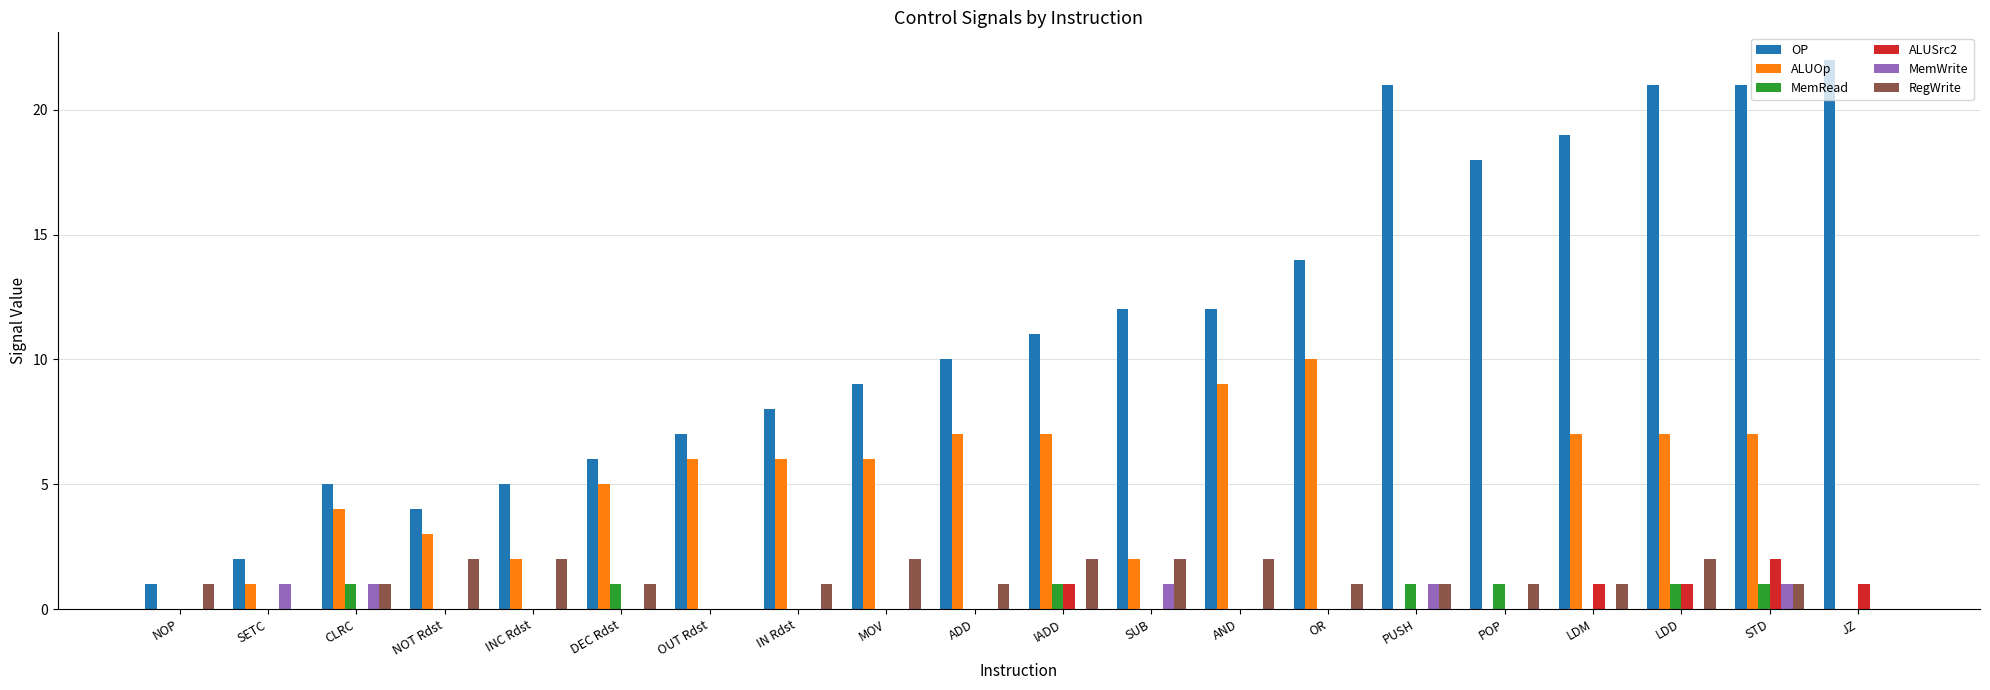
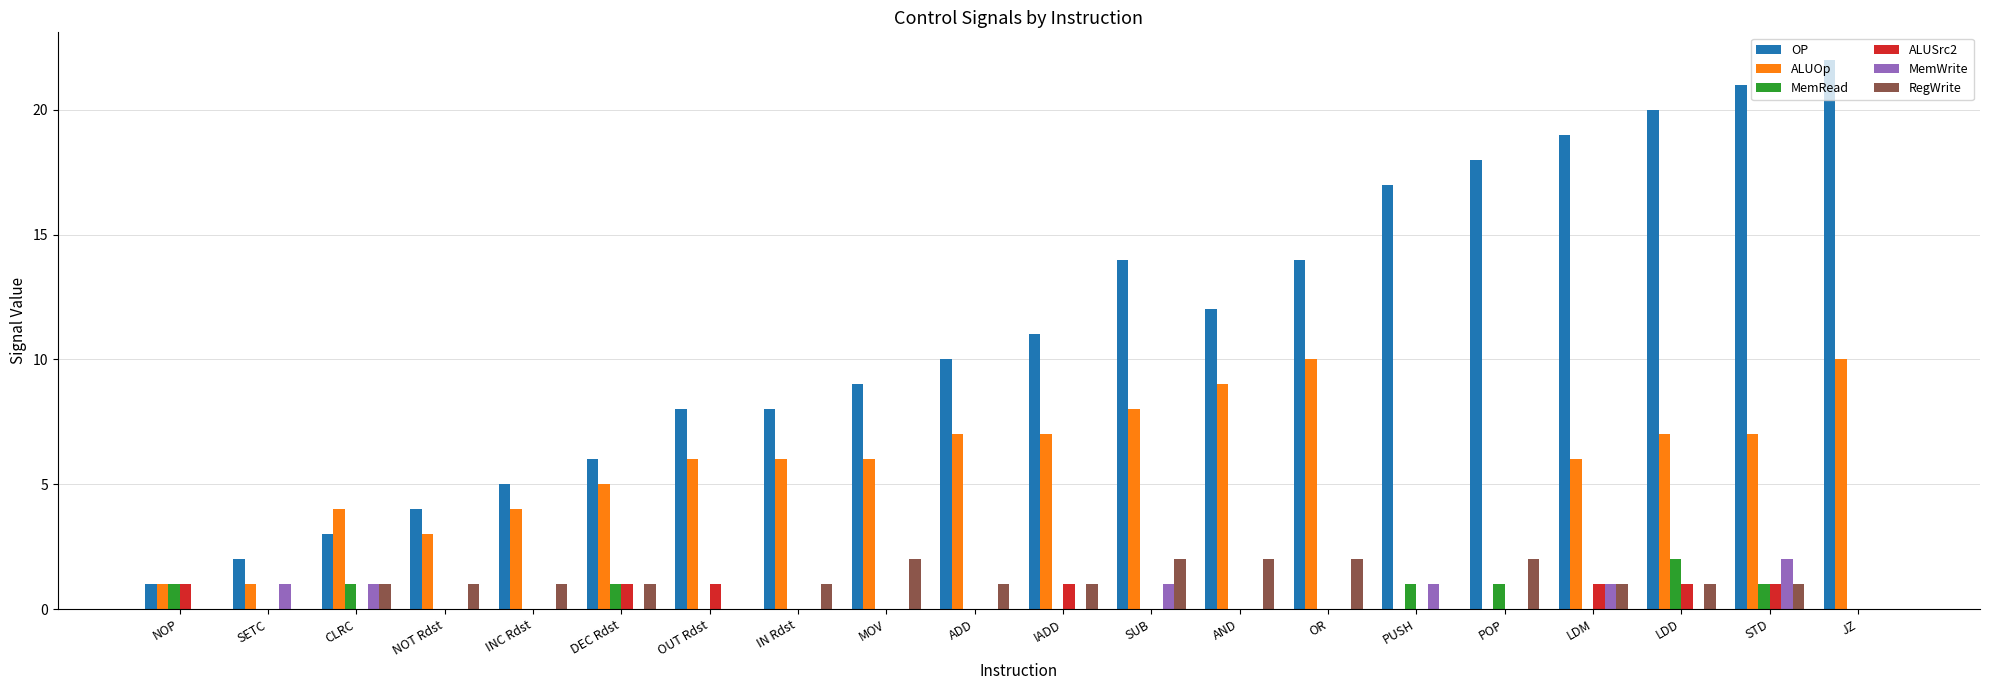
  {
    "OP": {
      "NOP": 1,
      "SETC": 2,
-     "CLRC": 5,
+     "CLRC": 3,
      "NOT Rdst": 4,
      "INC Rdst": 5,
      "DEC Rdst": 6,
-     "OUT Rdst": 7,
+     "OUT Rdst": 8,
      "IN Rdst": 8,
      "MOV": 9,
      "ADD": 10,
      "IADD": 11,
-     "SUB": 12,
+     "SUB": 14,
      "AND": 12,
      "OR": 14,
-     "PUSH": 21,
+     "PUSH": 17,
      "POP": 18,
      "LDM": 19,
-     "LDD": 21,
+     "LDD": 20,
      "STD": 21
    },
    "ALUOp": {
-     "NOP": 0,
+     "NOP": 1,
      "SETC": 1,
      "CLRC": 4,
      "NOT Rdst": 3,
-     "INC Rdst": 2,
+     "INC Rdst": 4,
      "DEC Rdst": 5,
      "OUT Rdst": 6,
      "IN Rdst": 6,
      "MOV": 6,
      "ADD": 7,
      "IADD": 7,
-     "SUB": 2,
+     "SUB": 8,
      "AND": 9,
      "OR": 10,
      "PUSH": 0,
      "POP": 0,
-     "LDM": 7,
+     "LDM": 6,
      "LDD": 7,
      "STD": 7,
-     "JZ": 0
+     "JZ": 10
    },
    "MemRead": {
-     "NOP": 0,
+     "NOP": 1,
      "SETC": 0,
      "CLRC": 1,
      "NOT Rdst": 0,
      "INC Rdst": 0,
      "DEC Rdst": 1,
      "OUT Rdst": 0,
      "IN Rdst": 0,
      "MOV": 0,
      "ADD": 0,
-     "IADD": 1,
+     "IADD": 0,
      "SUB": 0,
      "AND": 0,
      "OR": 0,
      "PUSH": 1,
      "POP": 1,
      "LDM": 0,
-     "LDD": 1,
+     "LDD": 2,
      "STD": 1,
      "JZ": 0
    },
    "ALUSrc2": {
-     "NOP": 0,
+     "NOP": 1,
      "SETC": 0,
      "CLRC": 0,
      "NOT Rdst": 0,
      "INC Rdst": 0,
-     "DEC Rdst": 0,
-     "OUT Rdst": 0,
+     "DEC Rdst": 1,
+     "OUT Rdst": 1,
      "IN Rdst": 0,
      "MOV": 0,
      "ADD": 0,
      "IADD": 1,
      "SUB": 0,
      "AND": 0,
      "OR": 0,
      "PUSH": 0,
      "POP": 0,
      "LDM": 1,
      "LDD": 1,
-     "STD": 2,
-     "JZ": 1
+     "STD": 1,
+     "JZ": 0
    },
    "MemWrite": {
      "NOP": 0,
      "SETC": 1,
      "CLRC": 1,
      "NOT Rdst": 0,
      "INC Rdst": 0,
      "DEC Rdst": 0,
      "OUT Rdst": 0,
      "IN Rdst": 0,
      "MOV": 0,
      "ADD": 0,
      "IADD": 0,
      "SUB": 1,
      "AND": 0,
      "OR": 0,
      "PUSH": 1,
      "POP": 0,
-     "LDM": 0,
+     "LDM": 1,
      "LDD": 0,
-     "STD": 1,
+     "STD": 2,
      "JZ": 0
    },
    "RegWrite": {
-     "NOP": 1,
+     "NOP": 0,
      "SETC": 0,
      "CLRC": 1,
-     "NOT Rdst": 2,
-     "INC Rdst": 2,
+     "NOT Rdst": 1,
+     "INC Rdst": 1,
      "DEC Rdst": 1,
      "OUT Rdst": 0,
      "IN Rdst": 1,
      "MOV": 2,
      "ADD": 1,
-     "IADD": 2,
+     "IADD": 1,
      "SUB": 2,
      "AND": 2,
-     "OR": 1,
-     "PUSH": 1,
-     "POP": 1,
+     "OR": 2,
+     "PUSH": 0,
+     "POP": 2,
      "LDM": 1,
-     "LDD": 2,
+     "LDD": 1,
      "STD": 1,
      "JZ": 0
    }
  }
